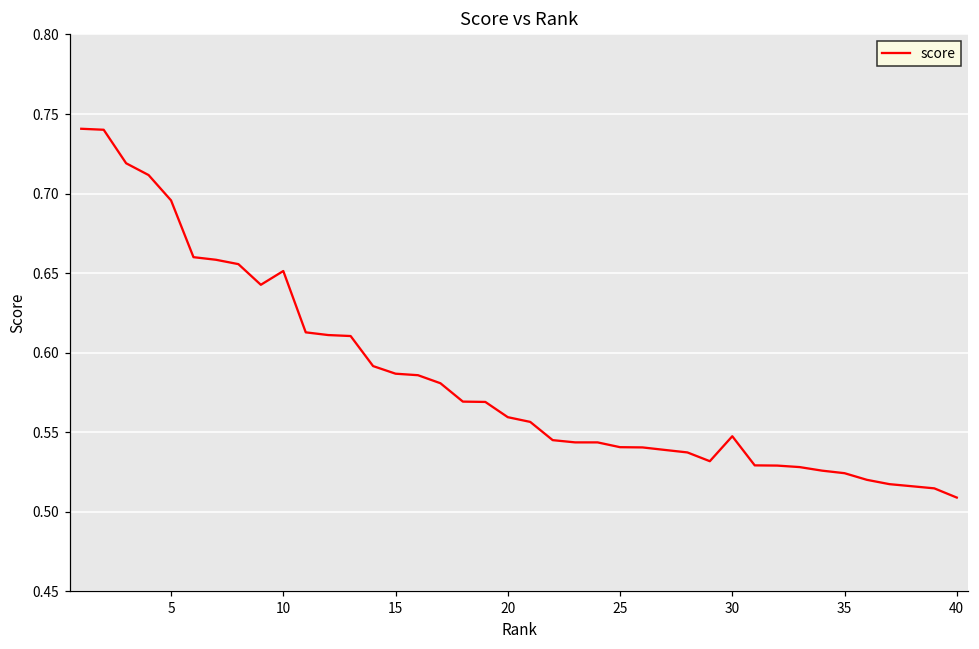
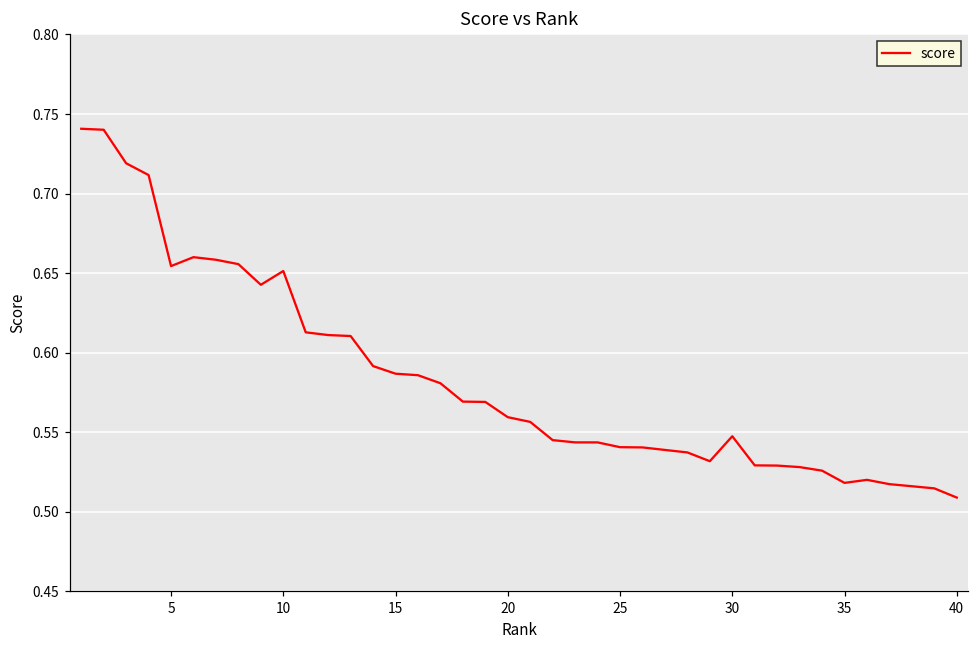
  {
-   "5": 0.696,
+   "5": 0.654,
    "10": 0.651,
    "15": 0.587,
    "20": 0.560,
    "25": 0.541,
    "30": 0.548,
-   "35": 0.524,
+   "35": 0.518,
    "40": 0.509
  }
